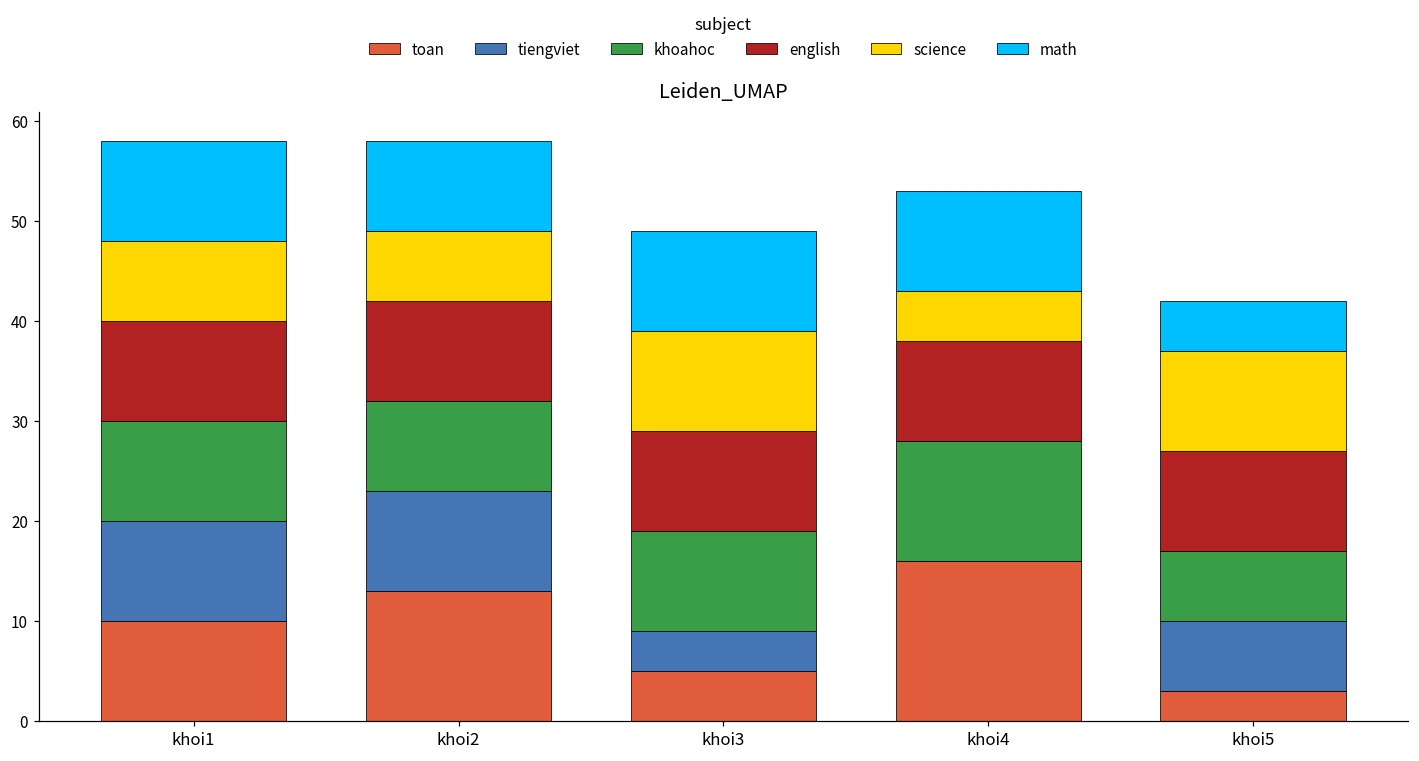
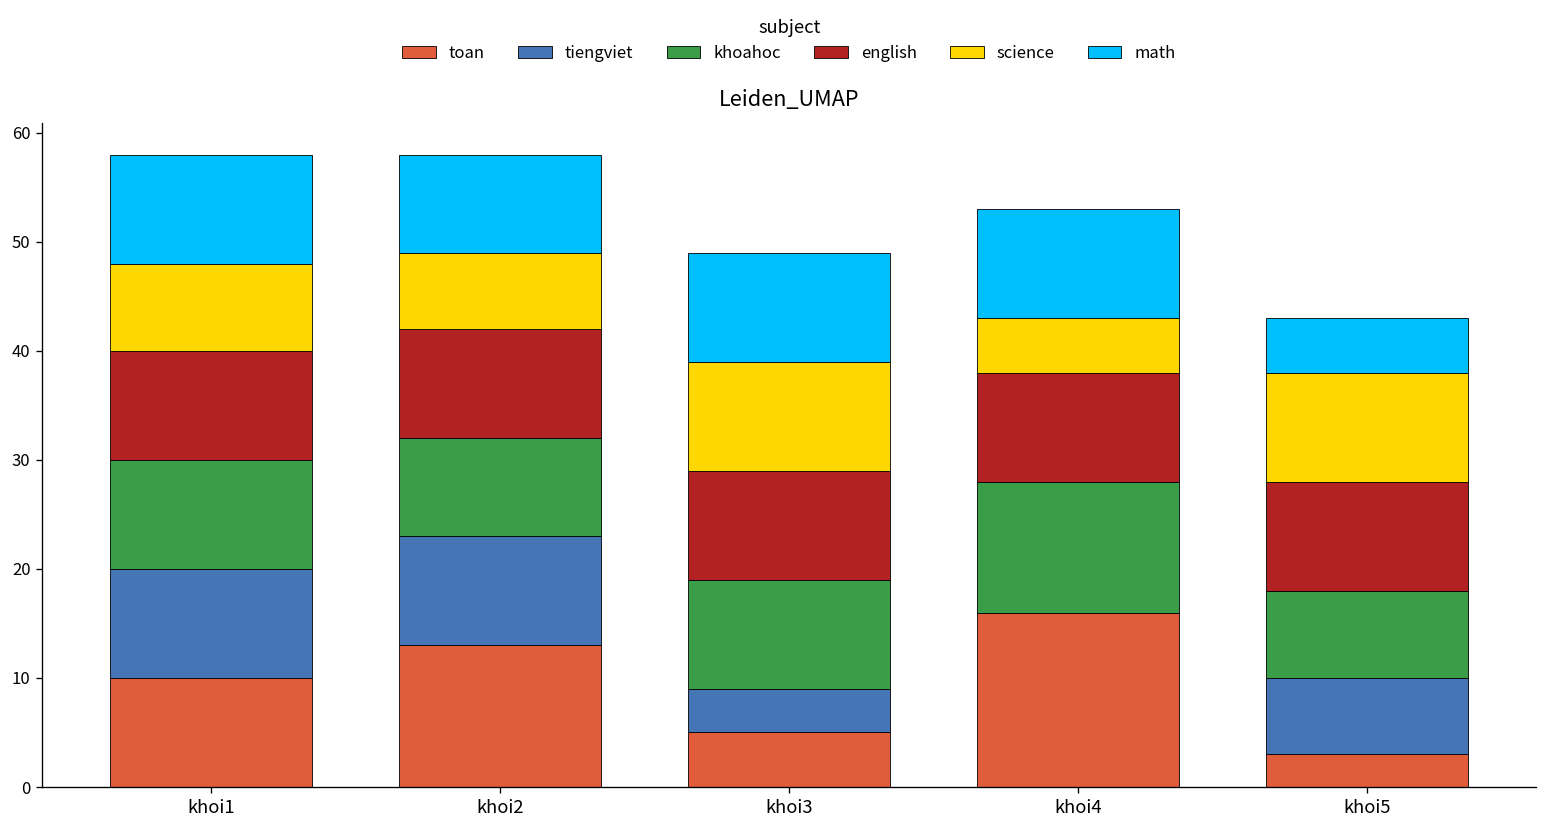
  {
    "toan": {
      "khoi1": 10,
      "khoi2": 13,
      "khoi3": 5,
      "khoi4": 16,
      "khoi5": 3
    },
    "tiengviet": {
      "khoi1": 10,
      "khoi2": 10,
      "khoi3": 4,
      "khoi4": 0,
      "khoi5": 7
    },
    "khoahoc": {
      "khoi1": 10,
      "khoi2": 9,
      "khoi3": 10,
      "khoi4": 12,
-     "khoi5": 7
+     "khoi5": 8
    },
    "english": {
      "khoi1": 10,
      "khoi2": 10,
      "khoi3": 10,
      "khoi4": 10,
      "khoi5": 10
    },
    "science": {
      "khoi1": 8,
      "khoi2": 7,
      "khoi3": 10,
      "khoi4": 5,
      "khoi5": 10
    },
    "math": {
      "khoi1": 10,
      "khoi2": 9,
      "khoi3": 10,
      "khoi4": 10,
      "khoi5": 5
    }
  }
